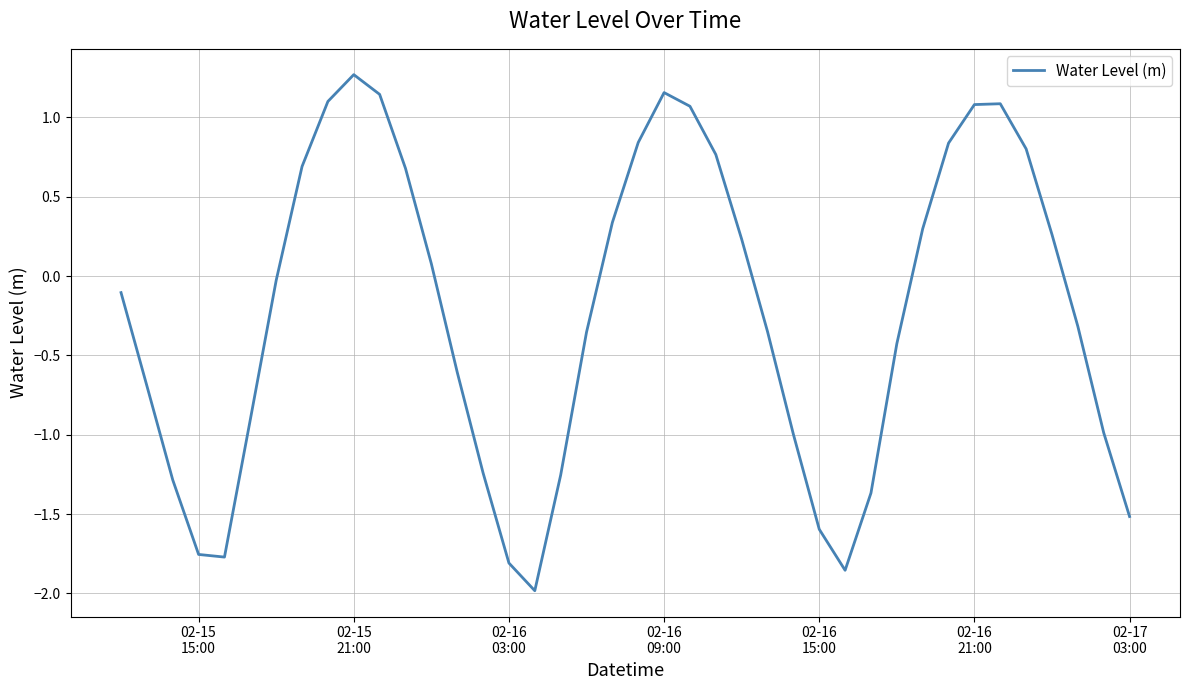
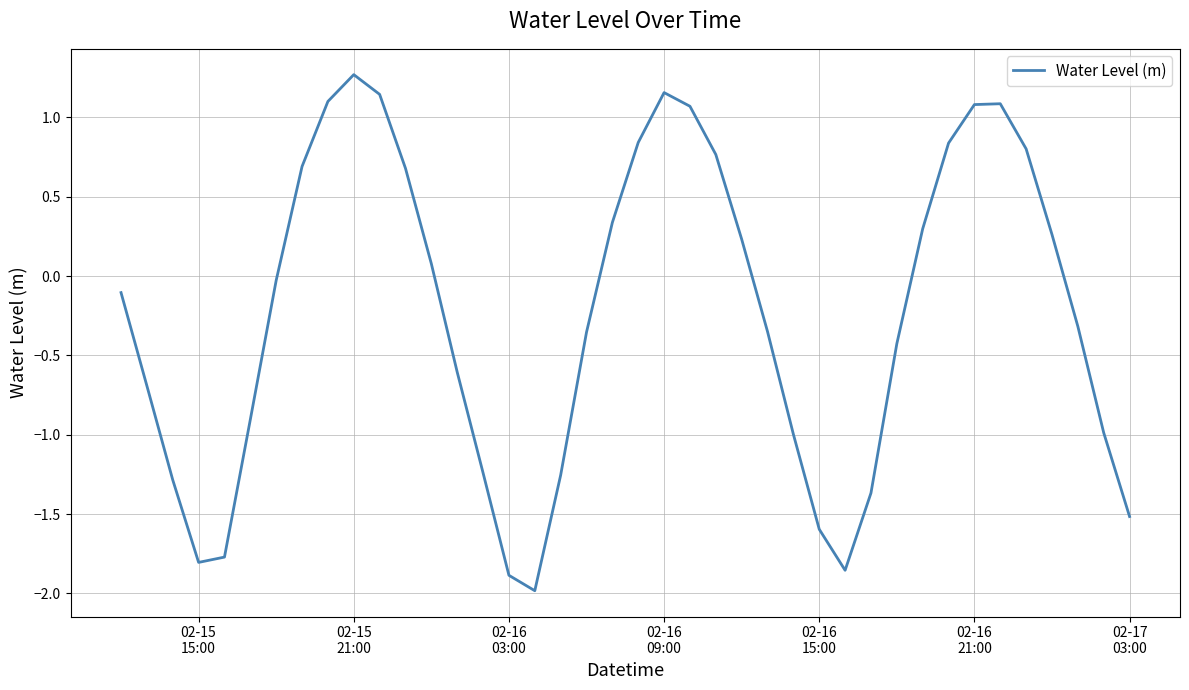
  {
-   "02-15 15:00": -1.75,
+   "02-15 15:00": -1.81,
    "02-15 21:00": 1.27,
-   "02-16 03:00": -1.81,
+   "02-16 03:00": -1.89,
    "02-16 09:00": 1.16,
    "02-16 15:00": -1.60,
    "02-16 21:00": 1.08,
    "02-17 03:00": -1.52
  }
